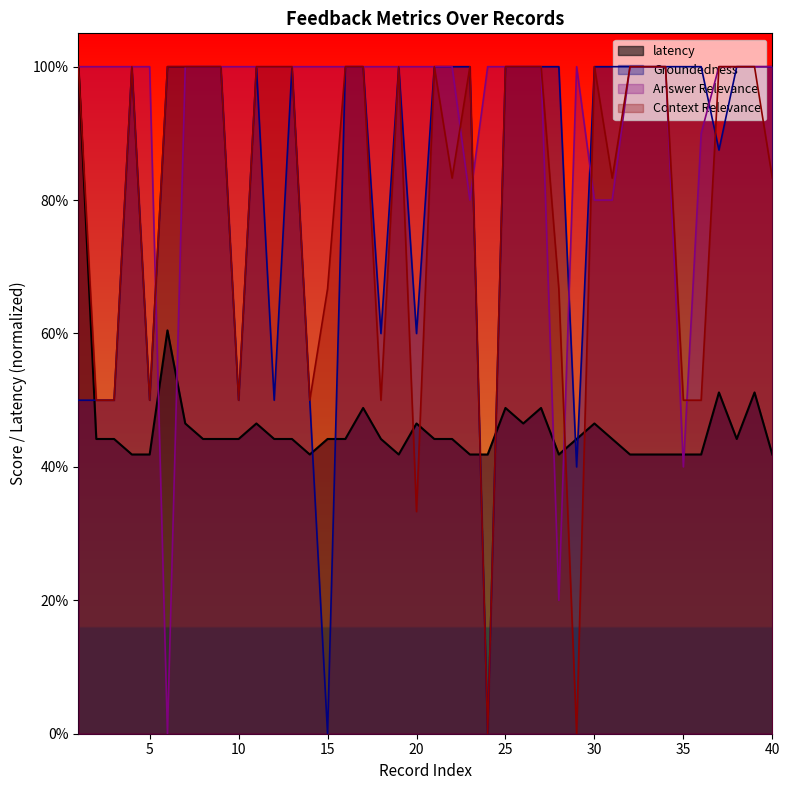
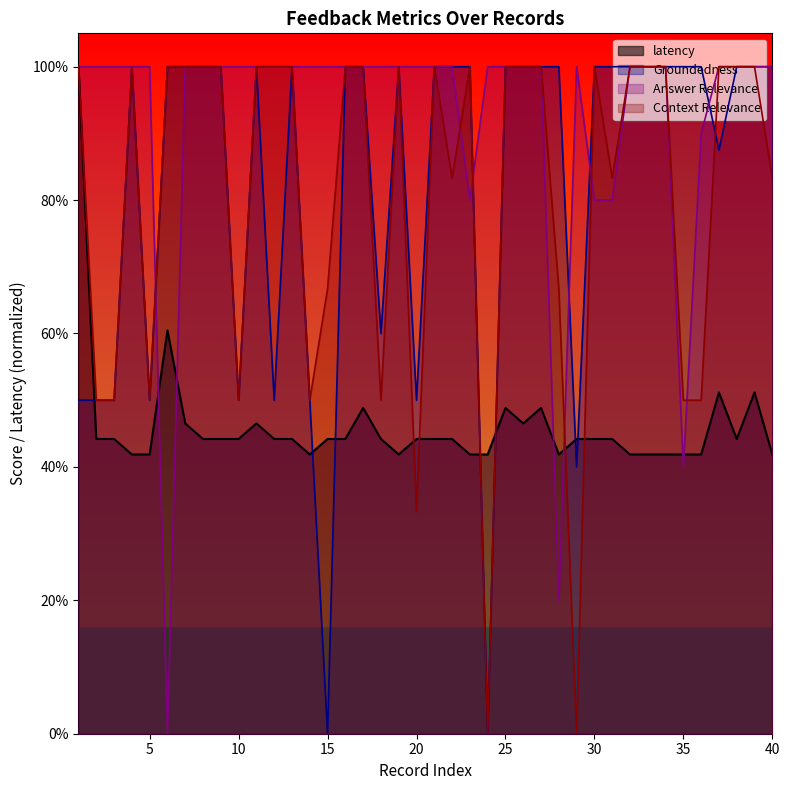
  {
    "latency": {
      "5": "42%",
      "10": "44%",
      "15": "44%",
-     "20": "47%",
+     "20": "44%",
      "25": "49%",
-     "30": "47%",
+     "30": "44%",
      "35": "42%",
      "40": "42%"
    },
    "Groundedness": {
      "15": "0%",
-     "20": "60%"
+     "20": "50%"
    }
  }
